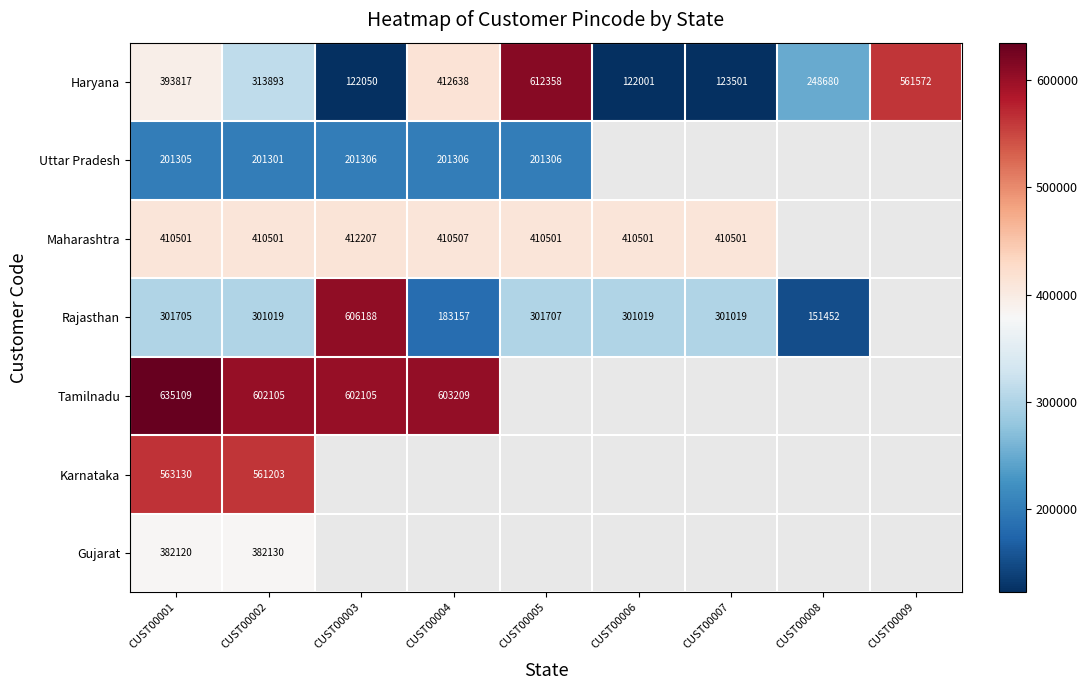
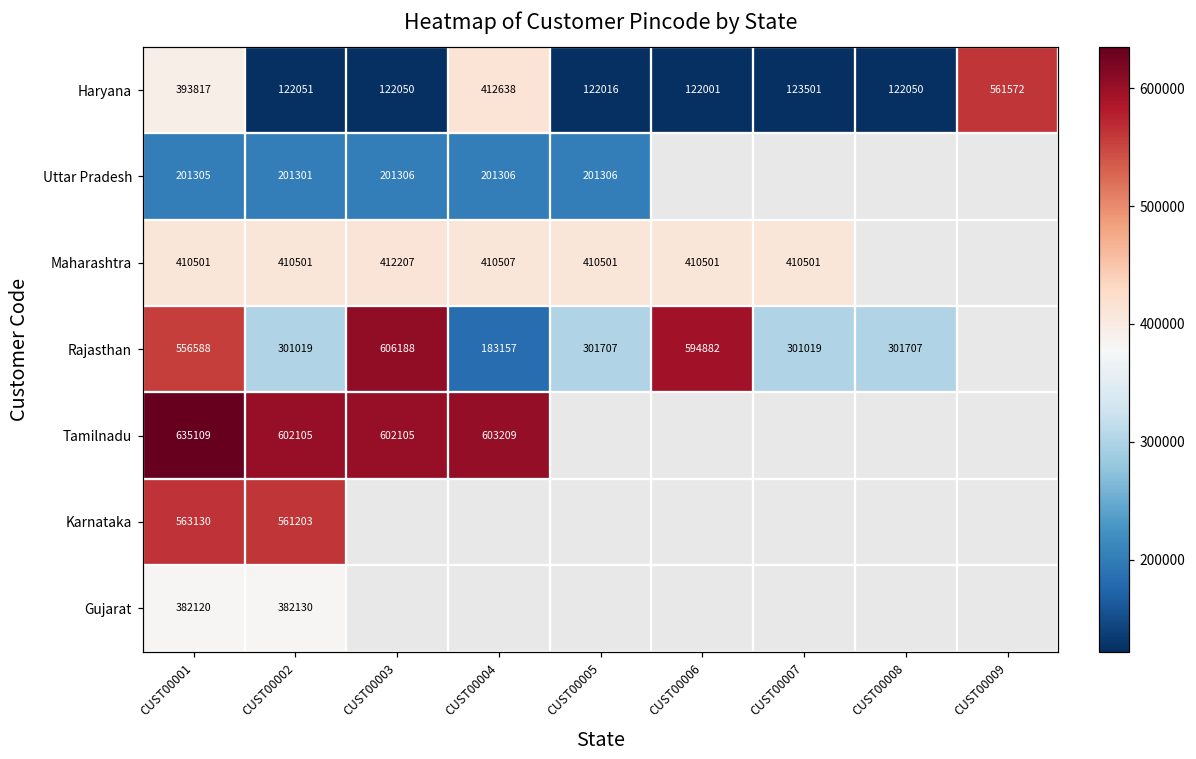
  {
    "Haryana": {
      "CUST00001": 393817,
-     "CUST00002": 313893,
+     "CUST00002": 122051,
      "CUST00003": 122050,
      "CUST00004": 412638,
-     "CUST00005": 612358,
+     "CUST00005": 122016,
      "CUST00006": 122001,
      "CUST00007": 123501,
-     "CUST00008": 248680,
+     "CUST00008": 122050,
      "CUST00009": 561572
    },
    "Uttar Pradesh": {
      "CUST00001": 201305,
      "CUST00002": 201301,
      "CUST00003": 201306,
      "CUST00004": 201306,
      "CUST00005": 201306
    },
    "Maharashtra": {
      "CUST00001": 410501,
      "CUST00002": 410501,
      "CUST00003": 412207,
      "CUST00004": 410507,
      "CUST00005": 410501,
      "CUST00006": 410501,
      "CUST00007": 410501
    },
    "Rajasthan": {
-     "CUST00001": 301705,
+     "CUST00001": 556588,
      "CUST00002": 301019,
      "CUST00003": 606188,
      "CUST00004": 183157,
      "CUST00005": 301707,
-     "CUST00006": 301019,
+     "CUST00006": 594882,
      "CUST00007": 301019,
-     "CUST00008": 151452
+     "CUST00008": 301707
    },
    "Tamilnadu": {
      "CUST00001": 635109,
      "CUST00002": 602105,
      "CUST00003": 602105,
      "CUST00004": 603209
    },
    "Karnataka": {
      "CUST00001": 563130,
      "CUST00002": 561203
    },
    "Gujarat": {
      "CUST00001": 382120,
      "CUST00002": 382130
    }
  }
